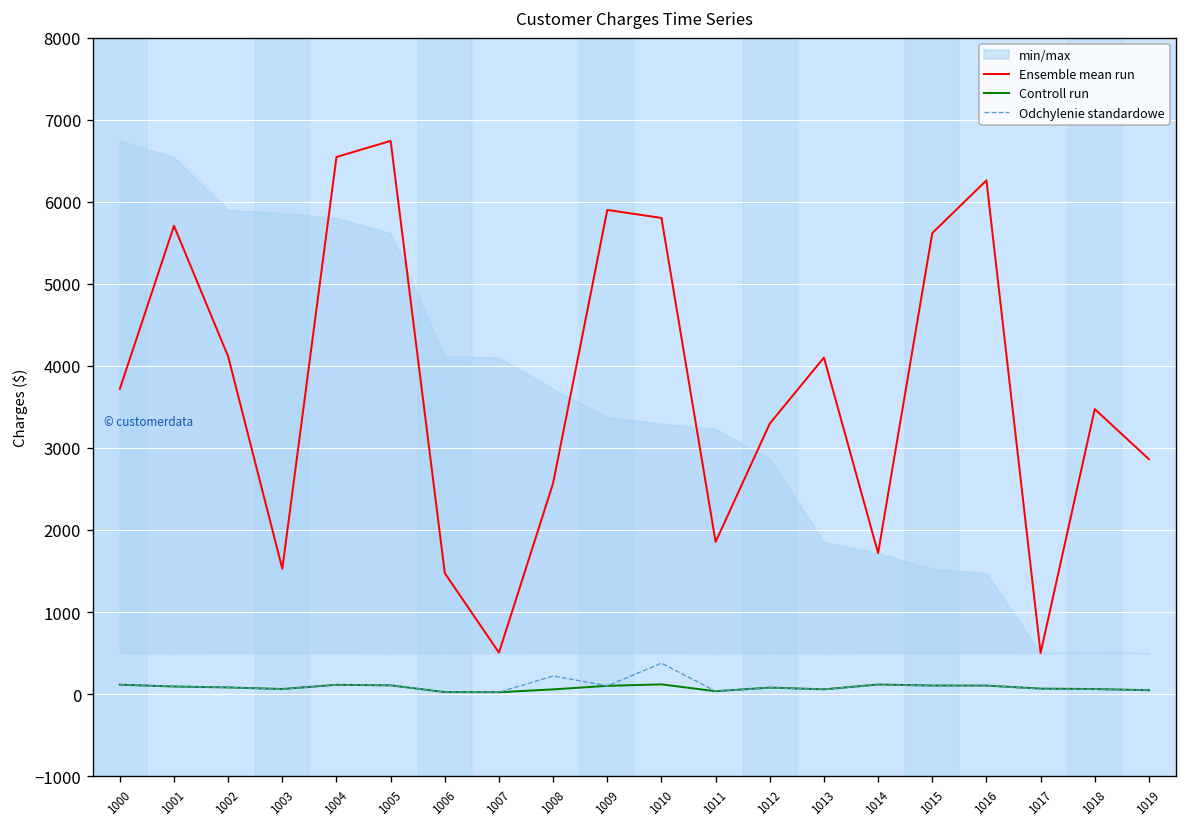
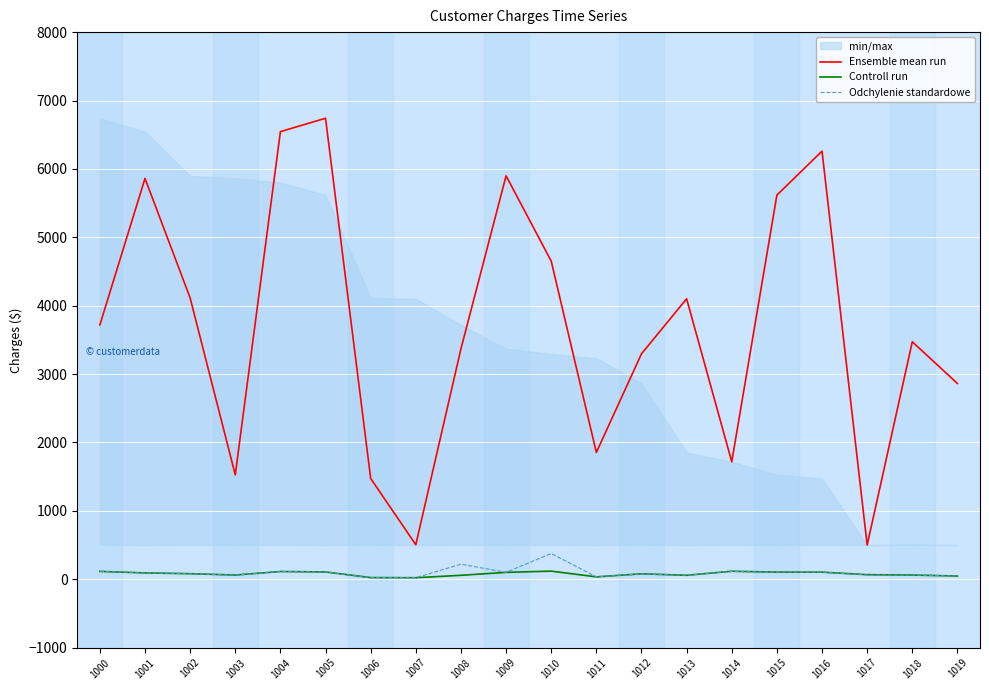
  {
    "Ensemble mean run": {
      "1000": 3700,
-     "1001": 5700,
+     "1001": 5900,
      "1002": 4100,
      "1003": 1500,
      "1004": 6500,
      "1005": 6700,
      "1006": 1500,
      "1007": 500,
-     "1008": 2600,
+     "1008": 3400,
      "1009": 5900,
-     "1010": 5800,
+     "1010": 4700,
      "1011": 1900,
      "1012": 3300,
      "1013": 4100,
      "1015": 5600,
      "1016": 6300,
      "1018": 3500,
      "1019": 2900
    },
    "Controll run": {
      "1008": 100,
      "1010": 100
    },
    "Odchylenie standardowe": {
      "1008": 200,
      "1010": 400
    }
  }
